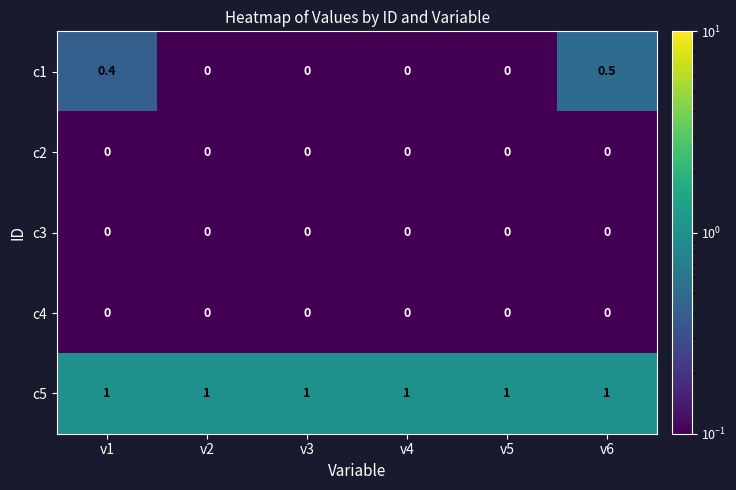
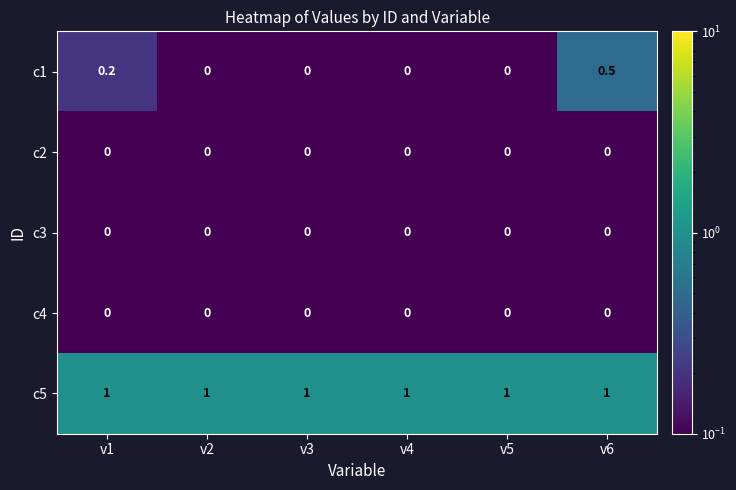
  {
    "c1": {
-     "v1": 0.4,
+     "v1": 0.2,
      "v2": 0,
      "v3": 0,
      "v4": 0,
      "v5": 0,
      "v6": 0.5
    },
    "c2": {
      "v1": 0,
      "v2": 0,
      "v3": 0,
      "v4": 0,
      "v5": 0,
      "v6": 0
    },
    "c3": {
      "v1": 0,
      "v2": 0,
      "v3": 0,
      "v4": 0,
      "v5": 0,
      "v6": 0
    },
    "c4": {
      "v1": 0,
      "v2": 0,
      "v3": 0,
      "v4": 0,
      "v5": 0,
      "v6": 0
    },
    "c5": {
      "v1": 1,
      "v2": 1,
      "v3": 1,
      "v4": 1,
      "v5": 1,
      "v6": 1
    }
  }
